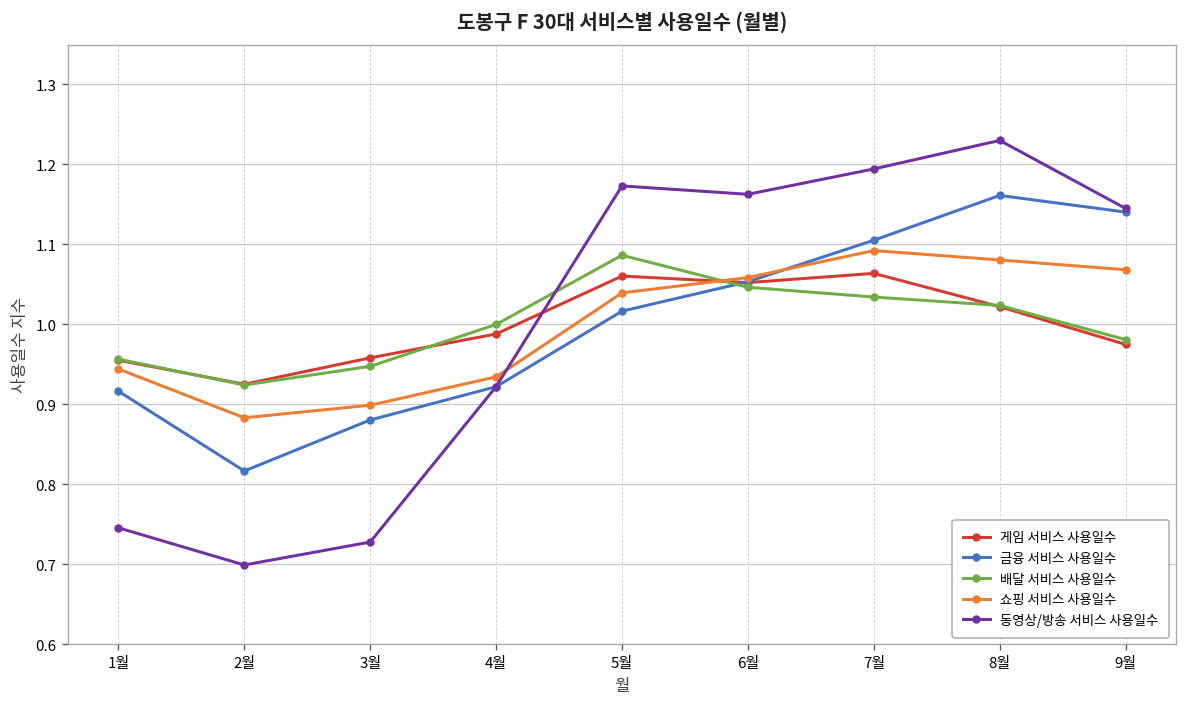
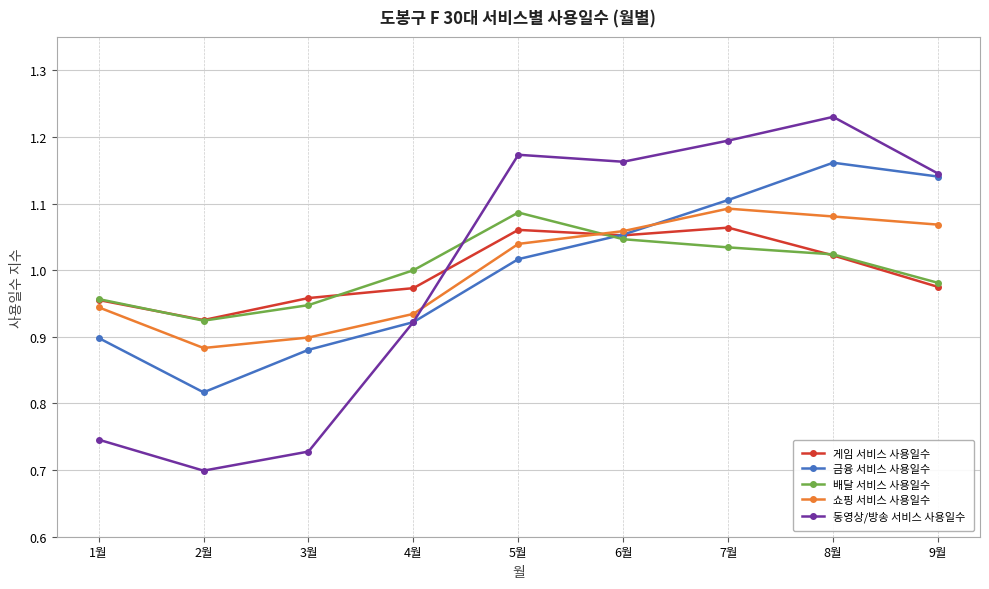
  {
    "게임 서비스 사용일수": {
      "3월": 0.96,
-     "4월": 0.99,
+     "4월": 0.97,
      "5월": 1.06,
      "7월": 1.06,
      "9월": 0.97
    },
    "금융 서비스 사용일수": {
-     "1월": 0.92,
+     "1월": 0.90,
      "2월": 0.82,
      "3월": 0.88,
      "5월": 1.02,
      "7월": 1.11,
      "8월": 1.16,
      "9월": 1.14
    },
    "배달 서비스 사용일수": {
      "3월": 0.95,
      "4월": 1.00,
      "5월": 1.09,
      "6월": 1.05,
      "7월": 1.03,
      "9월": 0.98
    },
    "쇼핑 서비스 사용일수": {
      "1월": 0.94,
      "2월": 0.88,
      "3월": 0.90,
      "4월": 0.93,
      "5월": 1.04,
      "6월": 1.06,
      "7월": 1.09,
      "8월": 1.08,
      "9월": 1.07
    },
    "동영상/방송 서비스 사용일수": {
      "1월": 0.75,
      "2월": 0.70,
      "3월": 0.73,
      "5월": 1.17,
      "6월": 1.16,
      "7월": 1.19,
      "8월": 1.23,
      "9월": 1.14
    }
  }
